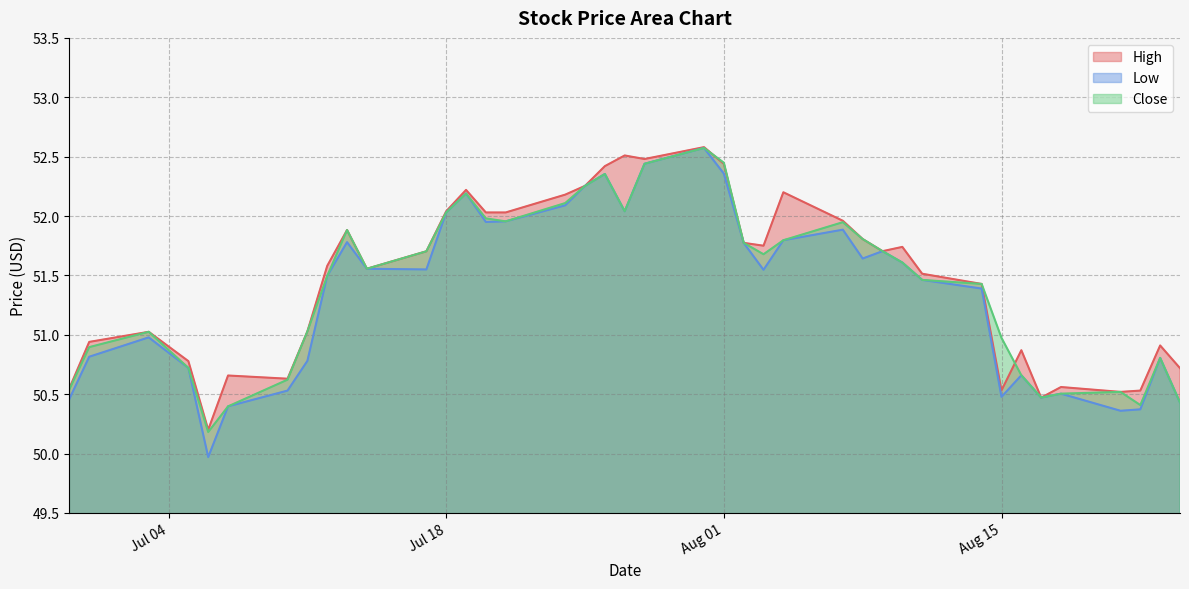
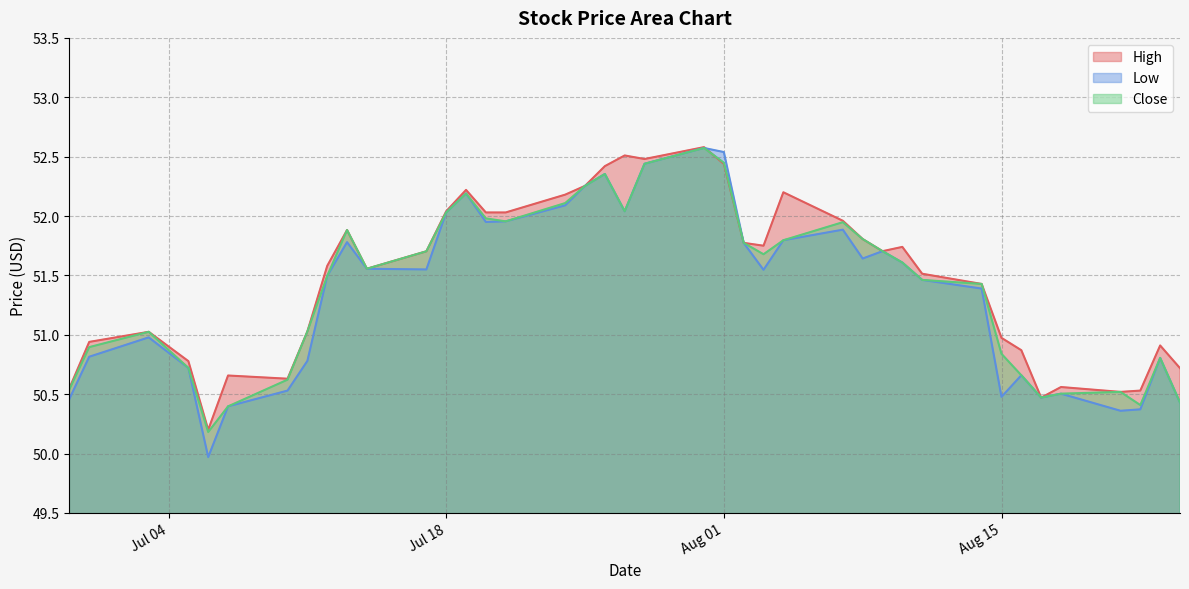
  {
    "High": {
-     "Aug 15": 50.53
+     "Aug 15": 50.97
    },
    "Low": {
-     "Aug 01": 52.36,
+     "Aug 01": 52.54,
      "Aug 15": 50.48
    },
    "Close": {
-     "Aug 15": 50.97
+     "Aug 15": 50.84
    }
  }
